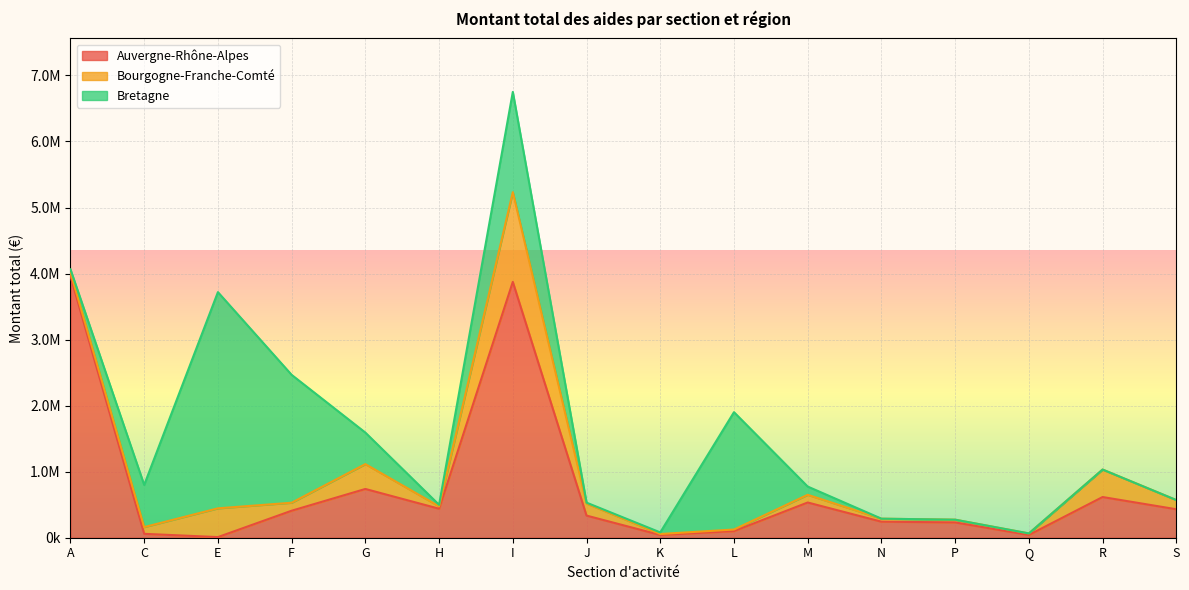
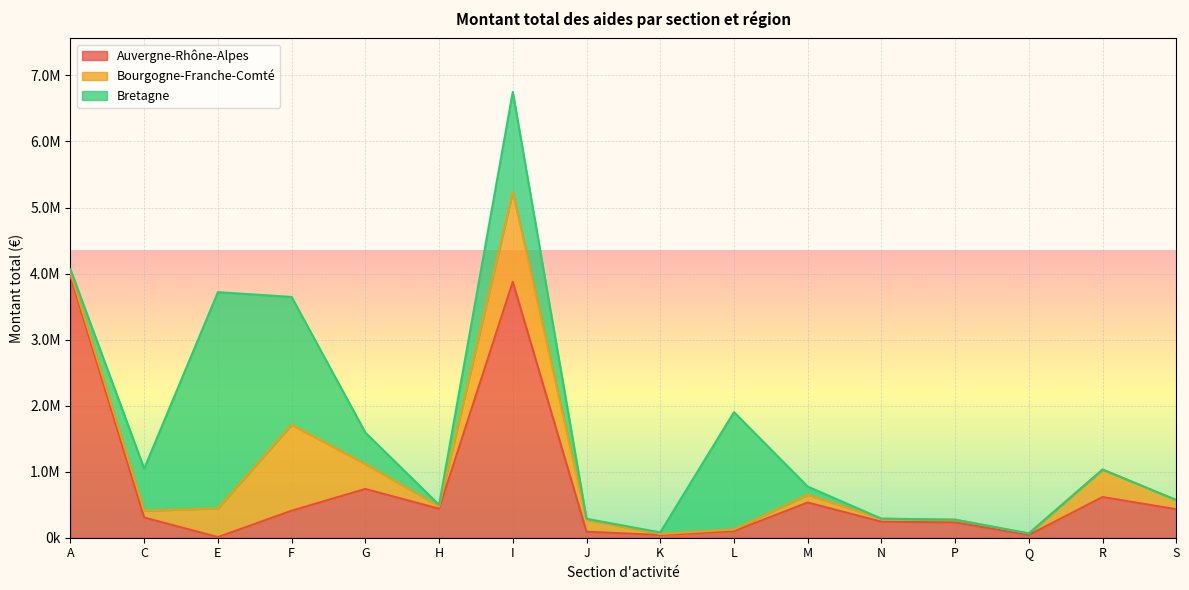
  {
    "Auvergne-Rhône-Alpes": {
      "A": 4000000,
-     "C": 100000,
+     "C": 300000,
      "E": 0,
      "F": 400000,
      "G": 700000,
      "I": 3900000,
-     "J": 300000,
+     "J": 100000,
      "M": 500000,
      "N": 200000,
      "P": 200000,
      "R": 600000,
      "S": 400000
    },
    "Bourgogne-Franche-Comté": {
      "A": 100000,
      "C": 100000,
      "E": 400000,
-     "F": 100000,
+     "F": 1300000,
      "G": 400000,
      "I": 1400000,
      "M": 100000
    },
    "Bretagne": {
      "A": 0,
      "C": 600000,
      "E": 3300000,
      "F": 1900000,
      "G": 500000,
      "I": 1500000,
      "L": 1800000,
      "M": 100000
    }
  }
